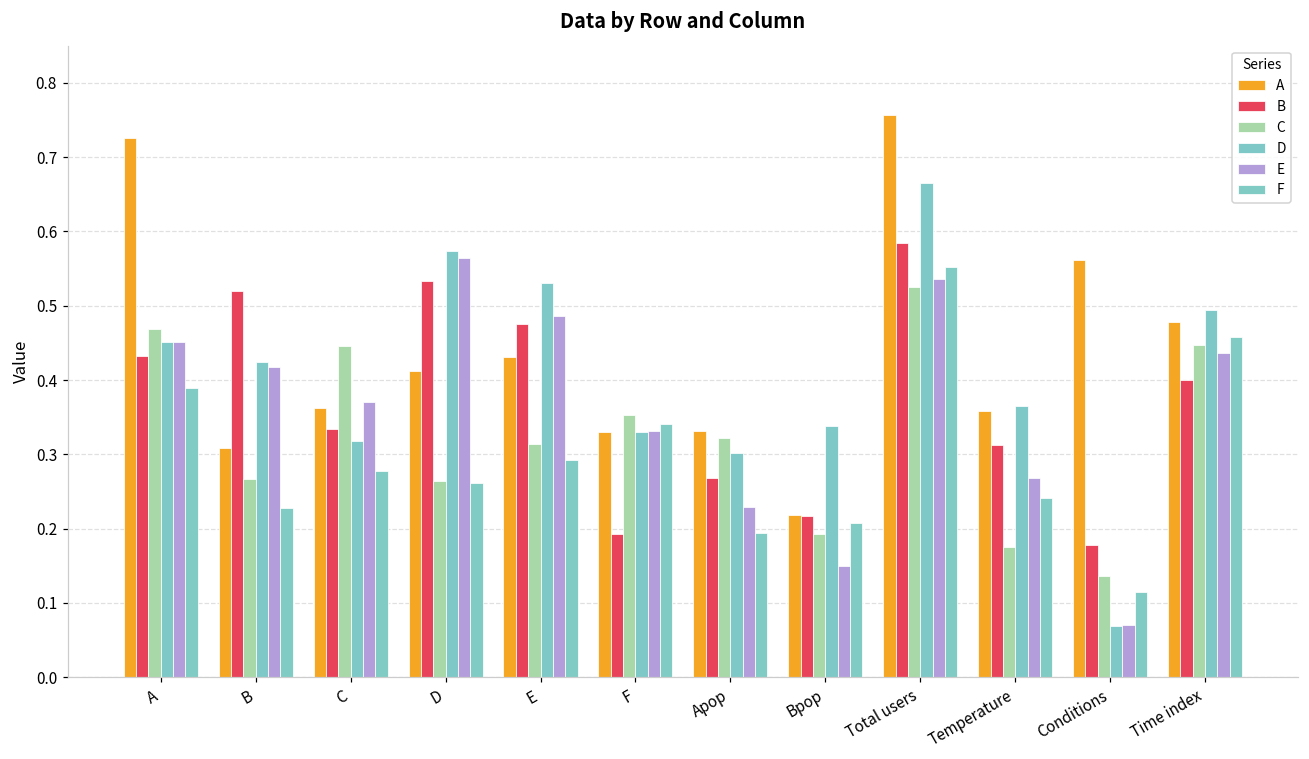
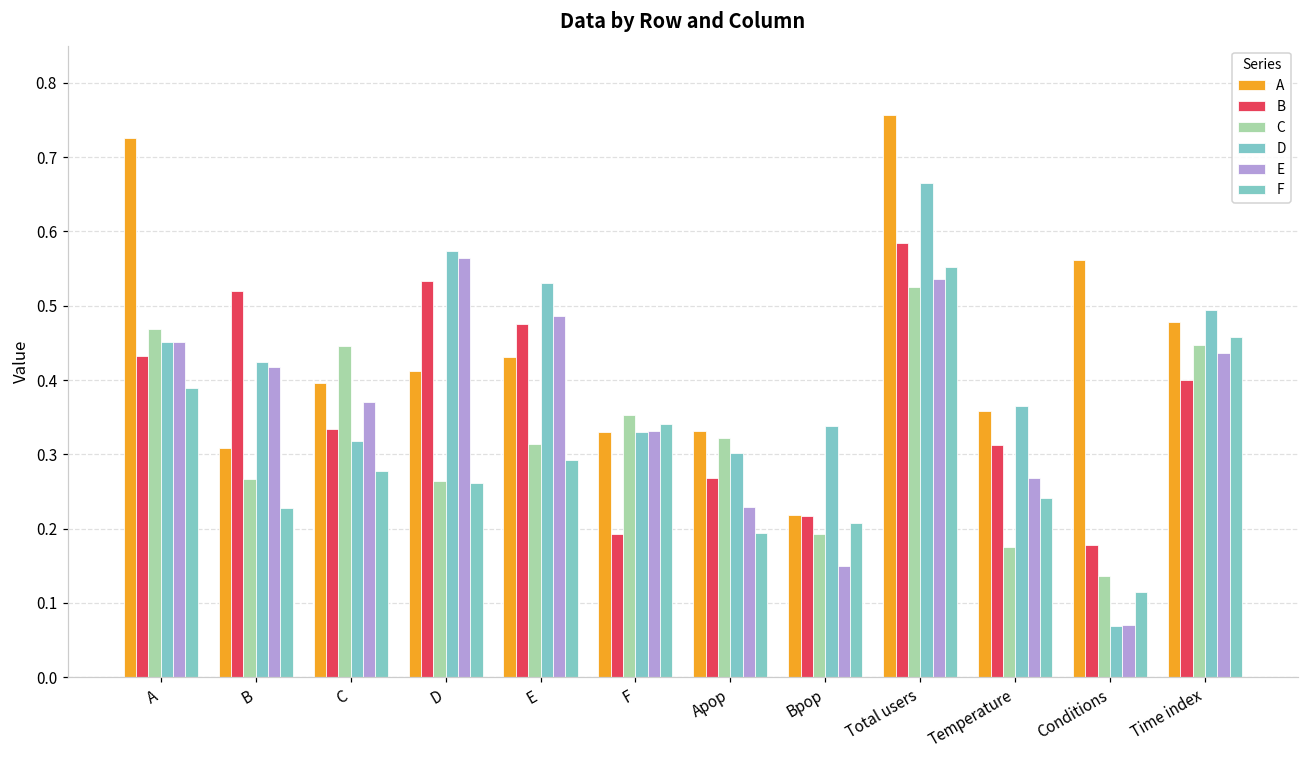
  {
    "A": {
      "A": 0.73,
      "B": 0.31,
-     "C": 0.36,
+     "C": 0.40,
      "D": 0.41,
      "E": 0.43,
      "F": 0.33,
      "Apop": 0.33,
      "Bpop": 0.22,
      "Total users": 0.76,
      "Temperature": 0.36,
      "Conditions": 0.56,
      "Time index": 0.48
    },
    "B": {
      "A": 0.43,
      "B": 0.52,
      "C": 0.33,
      "D": 0.53,
      "E": 0.48,
      "F": 0.19,
      "Apop": 0.27,
      "Bpop": 0.22,
      "Total users": 0.58,
      "Temperature": 0.31,
      "Conditions": 0.18,
      "Time index": 0.40
    },
    "E": {
      "A": 0.45,
      "B": 0.42,
      "C": 0.37,
      "D": 0.56,
      "E": 0.49,
      "F": 0.33,
      "Apop": 0.23,
      "Bpop": 0.15,
      "Total users": 0.54,
      "Temperature": 0.27,
      "Conditions": 0.07,
      "Time index": 0.44
    }
  }
